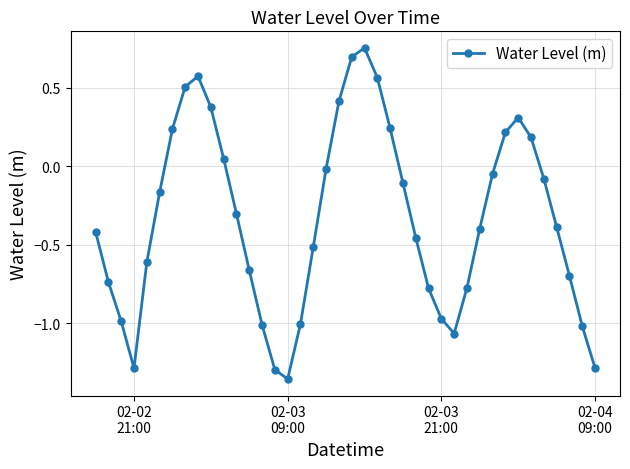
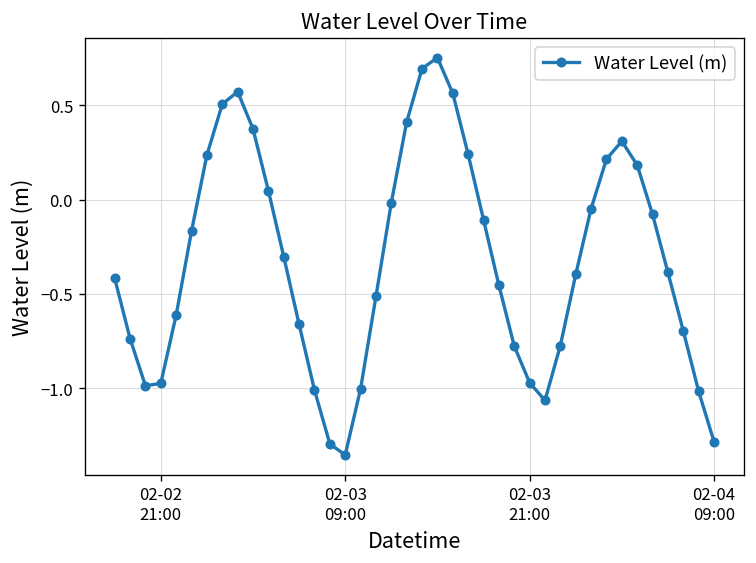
  {
-   "02-02 21:00": -1.29,
+   "02-02 21:00": -0.97,
    "02-03 09:00": -1.35,
    "02-03 21:00": -0.97,
    "02-04 09:00": -1.28
  }
